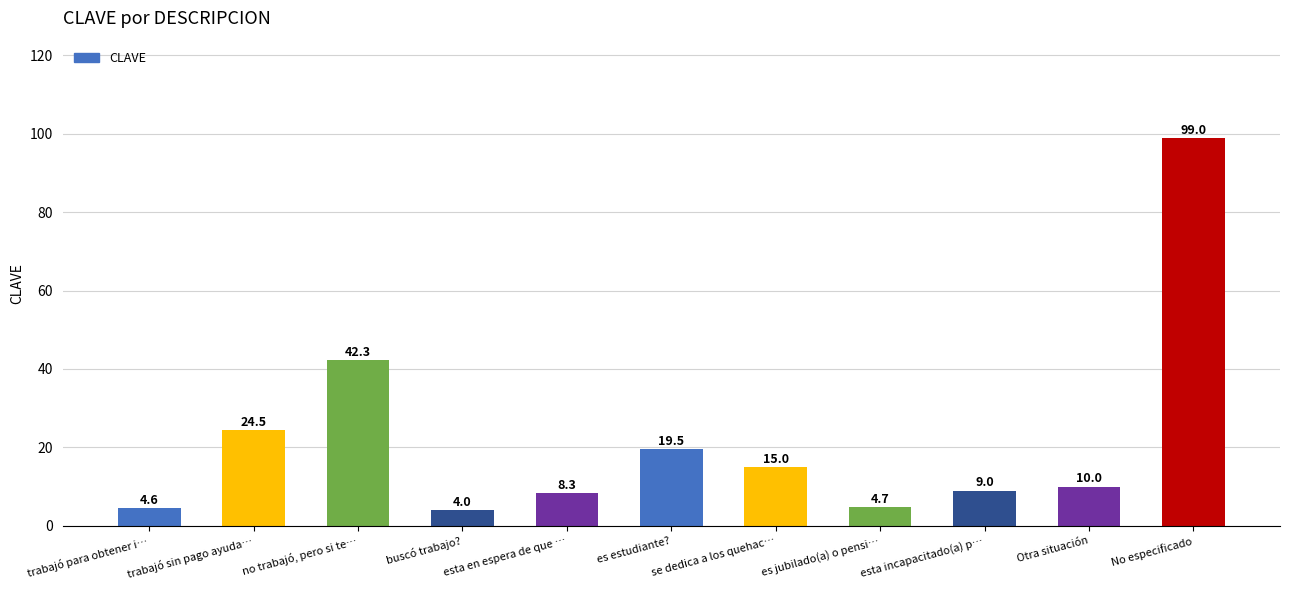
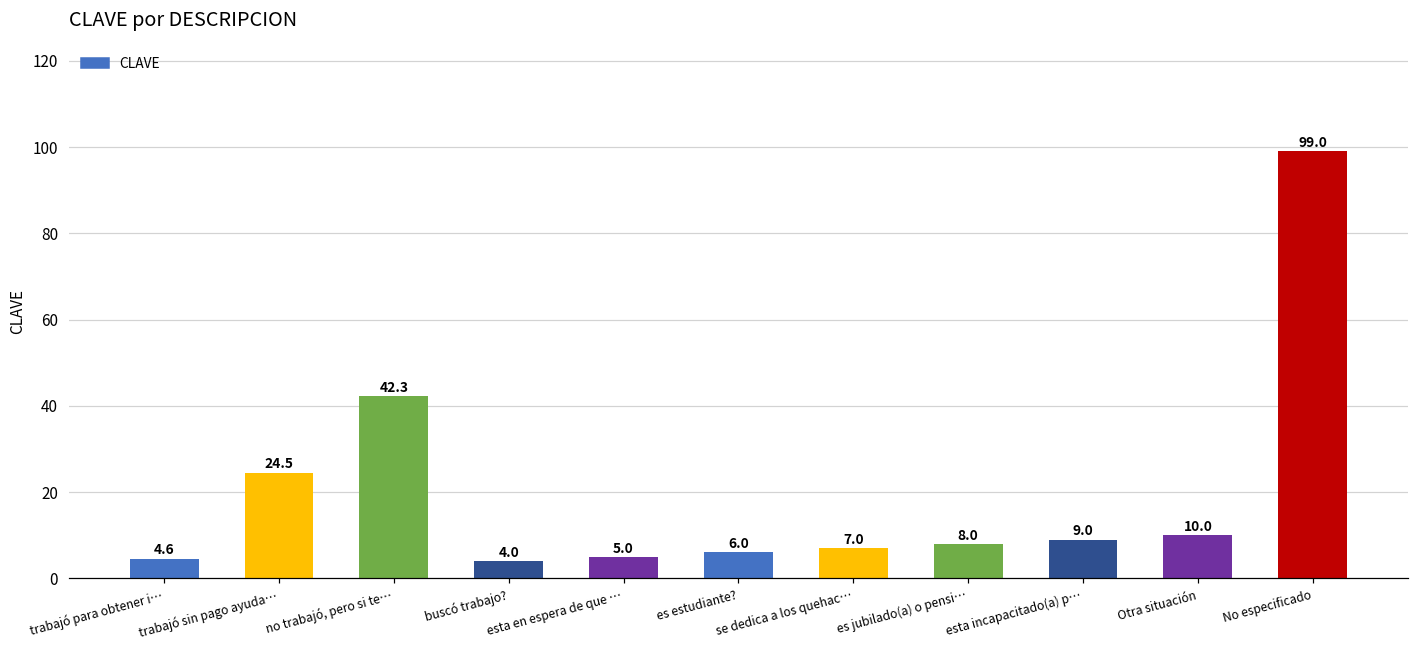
  {
    "trabajó para obtener i…": 4.6,
    "trabajó sin pago ayuda…": 24.5,
    "no trabajó, pero si te…": 42.3,
    "buscó trabajo?": 4.0,
-   "esta en espera de que …": 8.3,
-   "es estudiante?": 19.5,
-   "se dedica a los quehac…": 15.0,
-   "es jubilado(a) o pensi…": 4.7,
+   "esta en espera de que …": 5.0,
+   "es estudiante?": 6.0,
+   "se dedica a los quehac…": 7.0,
+   "es jubilado(a) o pensi…": 8.0,
    "esta incapacitado(a) p…": 9.0,
    "Otra situación": 10.0,
    "No especificado": 99.0
  }
